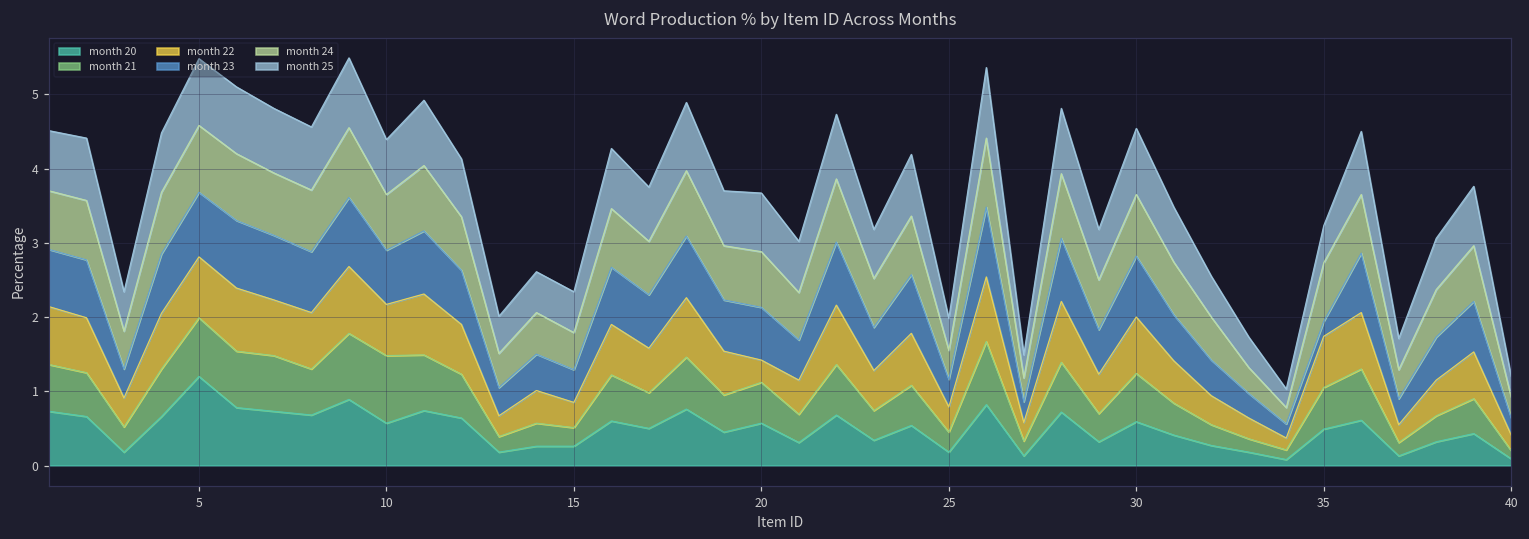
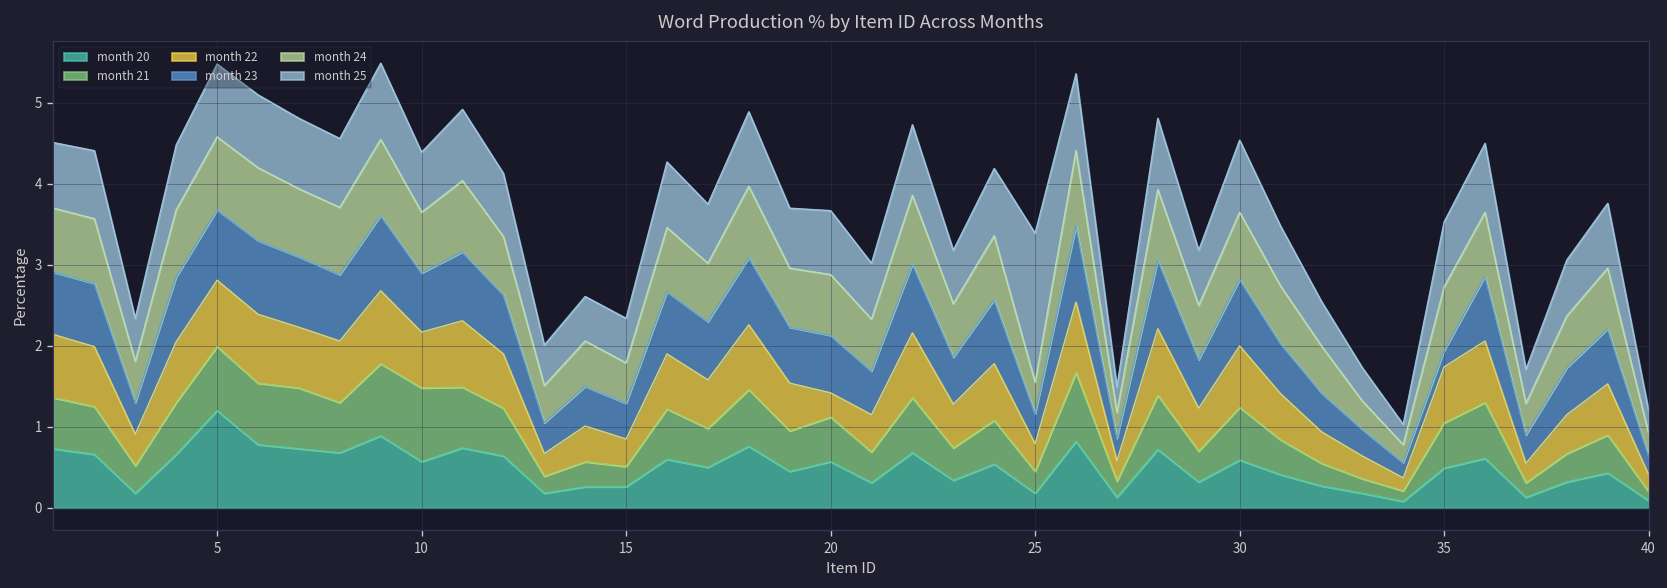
  {
    "month 20": {
      "5": 1.2,
      "10": 0.6,
      "15": 0.3,
      "20": 0.6,
      "25": 0.2,
      "30": 0.6,
      "35": 0.5,
      "40": 0.1
    },
    "month 21": {
      "5": 0.8,
      "10": 0.9,
      "15": 0.3,
      "20": 0.6,
      "25": 0.3,
      "30": 0.7,
      "35": 0.6,
      "40": 0.1
    },
    "month 22": {
      "5": 0.8,
      "10": 0.7,
      "15": 0.3,
      "20": 0.3,
      "25": 0.3,
      "30": 0.8,
      "35": 0.7,
      "40": 0.2
    },
    "month 23": {
      "5": 0.9,
      "10": 0.7,
      "15": 0.4,
      "20": 0.7,
      "25": 0.4,
      "30": 0.8,
      "35": 0.2,
      "40": 0.2
    },
    "month 24": {
      "5": 0.9,
      "10": 0.8,
      "15": 0.5,
      "20": 0.8,
      "25": 0.4,
      "30": 0.8,
      "35": 0.8,
      "40": 0.3
    },
    "month 25": {
      "10": 0.7,
      "15": 0.5,
      "20": 0.8,
-     "25": 0.4,
+     "25": 1.8,
      "30": 0.9,
-     "35": 0.5,
+     "35": 0.8,
      "40": 0.3
    }
  }
